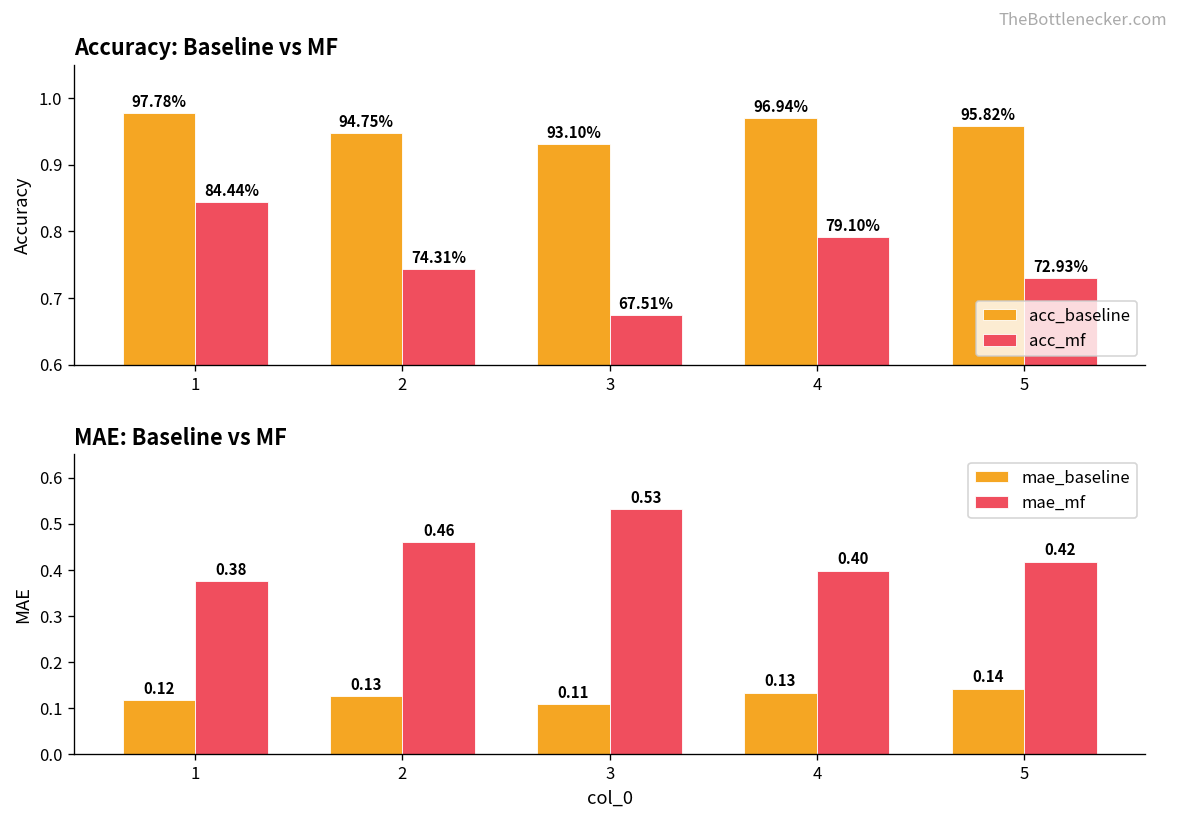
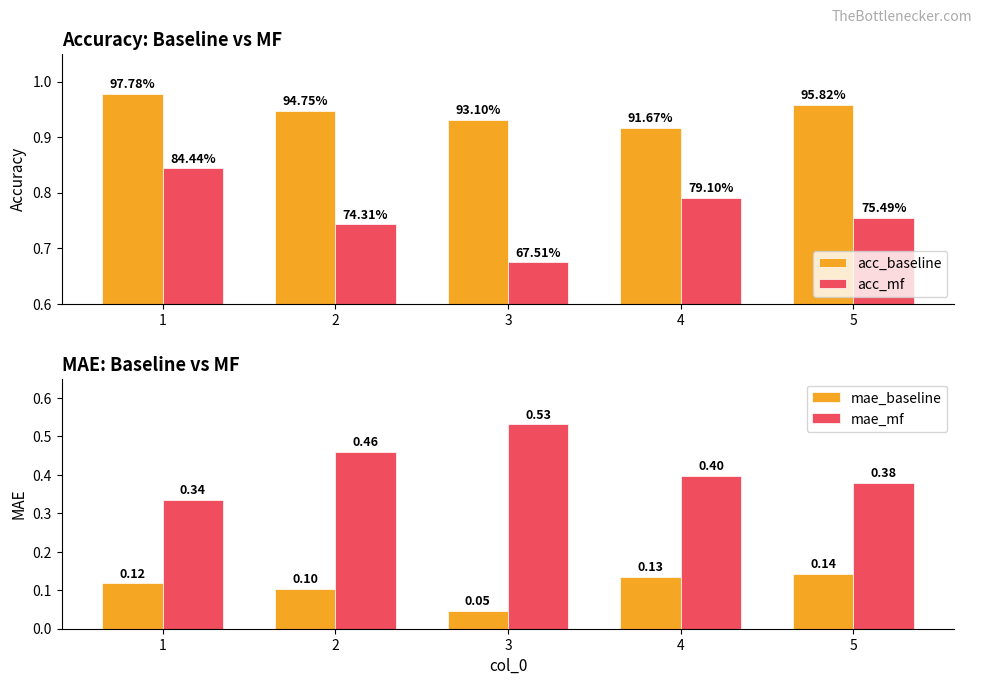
  {
    "Accuracy: Baseline vs MF": {
      "acc_baseline": {
        "1": "97.78%",
        "2": "94.75%",
        "3": "93.10%",
-       "4": "96.94%",
+       "4": "91.67%",
        "5": "95.82%"
      },
      "acc_mf": {
        "1": "84.44%",
        "2": "74.31%",
        "3": "67.51%",
        "4": "79.10%",
-       "5": "72.93%"
+       "5": "75.49%"
      }
    },
    "MAE: Baseline vs MF": {
      "mae_baseline": {
        "1": "0.12",
-       "2": "0.13",
-       "3": "0.11",
+       "2": "0.10",
+       "3": "0.05",
        "4": "0.13",
        "5": "0.14"
      },
      "mae_mf": {
-       "1": "0.38",
+       "1": "0.34",
        "2": "0.46",
        "3": "0.53",
        "4": "0.40",
-       "5": "0.42"
+       "5": "0.38"
      }
    }
  }
